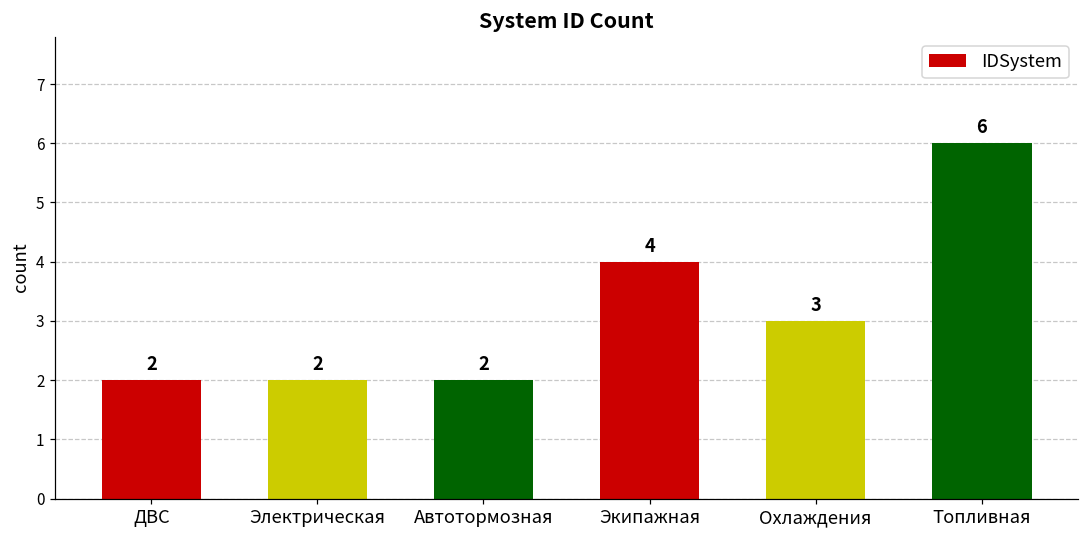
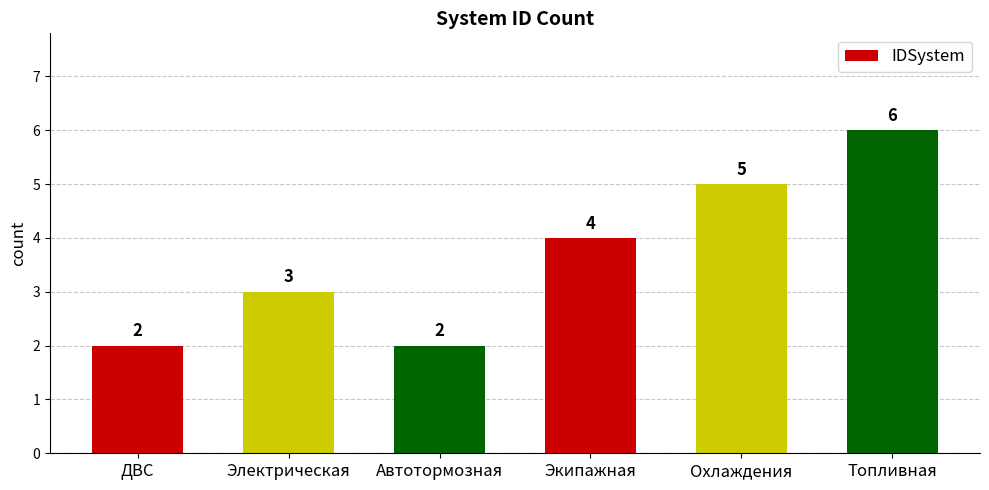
  {
    "ДВС": 2,
-   "Электрическая": 2,
+   "Электрическая": 3,
    "Автотормозная": 2,
    "Экипажная": 4,
-   "Охлаждения": 3,
+   "Охлаждения": 5,
    "Топливная": 6
  }
